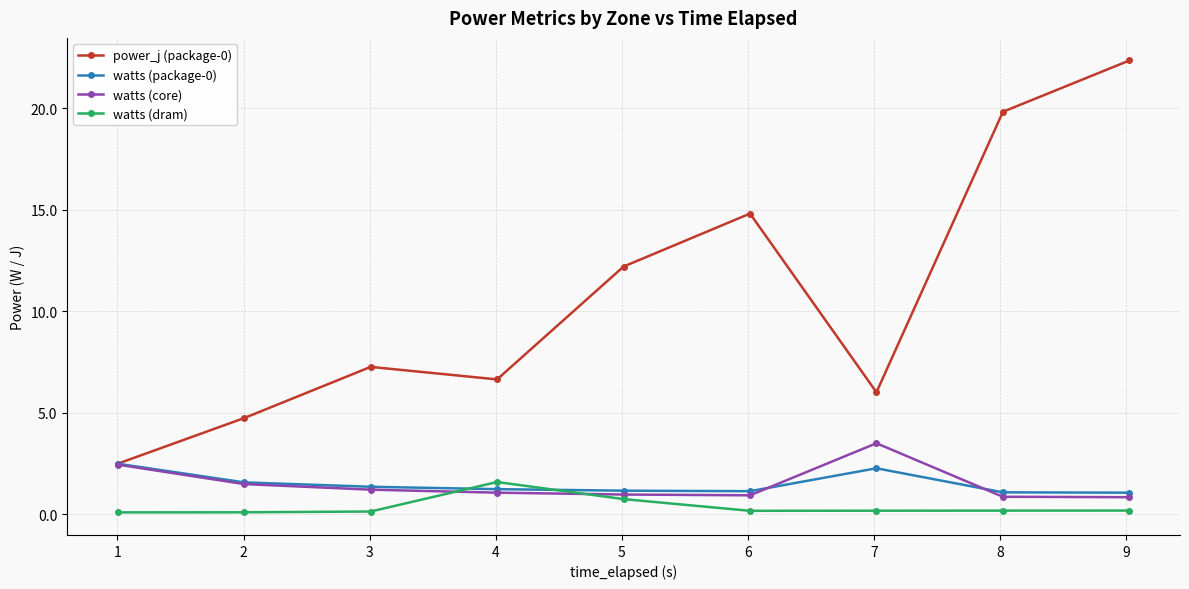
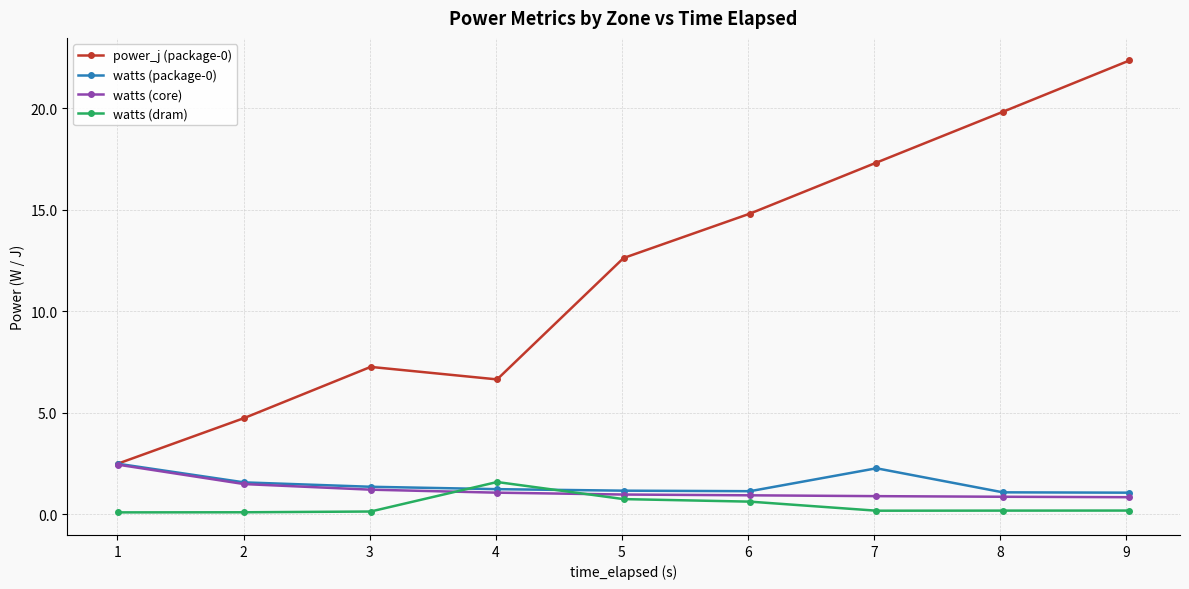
  {
    "power_j (package-0)": {
      "2": 4.7,
      "3": 7.3,
      "4": 6.6,
-     "5": 12.2,
+     "5": 12.6,
      "6": 14.8,
-     "7": 6.0
+     "7": 17.3
    },
    "watts (package-0)": {
      "3": 1.4,
      "4": 1.2,
      "5": 1.2,
      "6": 1.1,
      "7": 2.3
    },
    "watts (core)": {
      "3": 1.2,
      "4": 1.1,
      "5": 1.0,
      "6": 0.9,
-     "7": 3.5
+     "7": 0.9
    },
    "watts (dram)": {
      "1": 0.1,
      "2": 0.1,
      "3": 0.1,
      "4": 1.6,
      "5": 0.7,
-     "6": 0.2,
+     "6": 0.6,
      "7": 0.2
    }
  }
